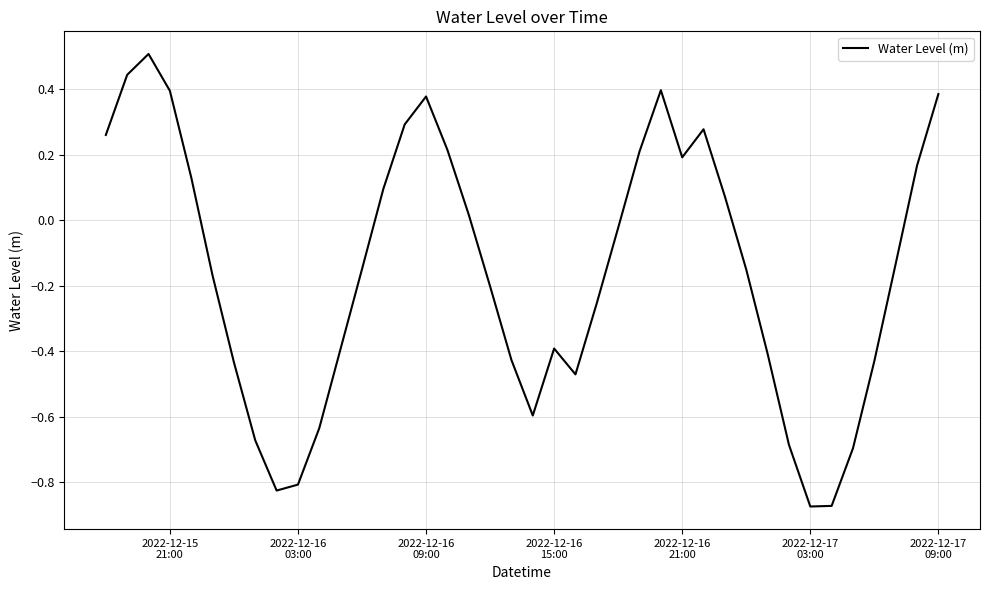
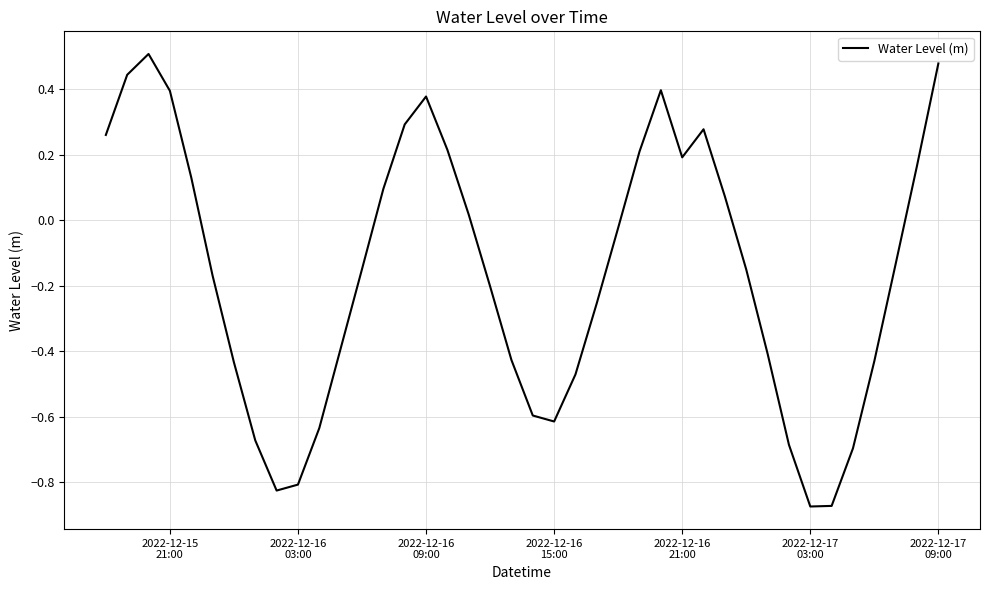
  {
    "2022-12-15 21:00": 0.40,
    "2022-12-16 03:00": -0.81,
    "2022-12-16 09:00": 0.38,
-   "2022-12-16 15:00": -0.39,
+   "2022-12-16 15:00": -0.61,
    "2022-12-16 21:00": 0.19,
    "2022-12-17 03:00": -0.87,
-   "2022-12-17 09:00": 0.39
+   "2022-12-17 09:00": 0.48
  }
